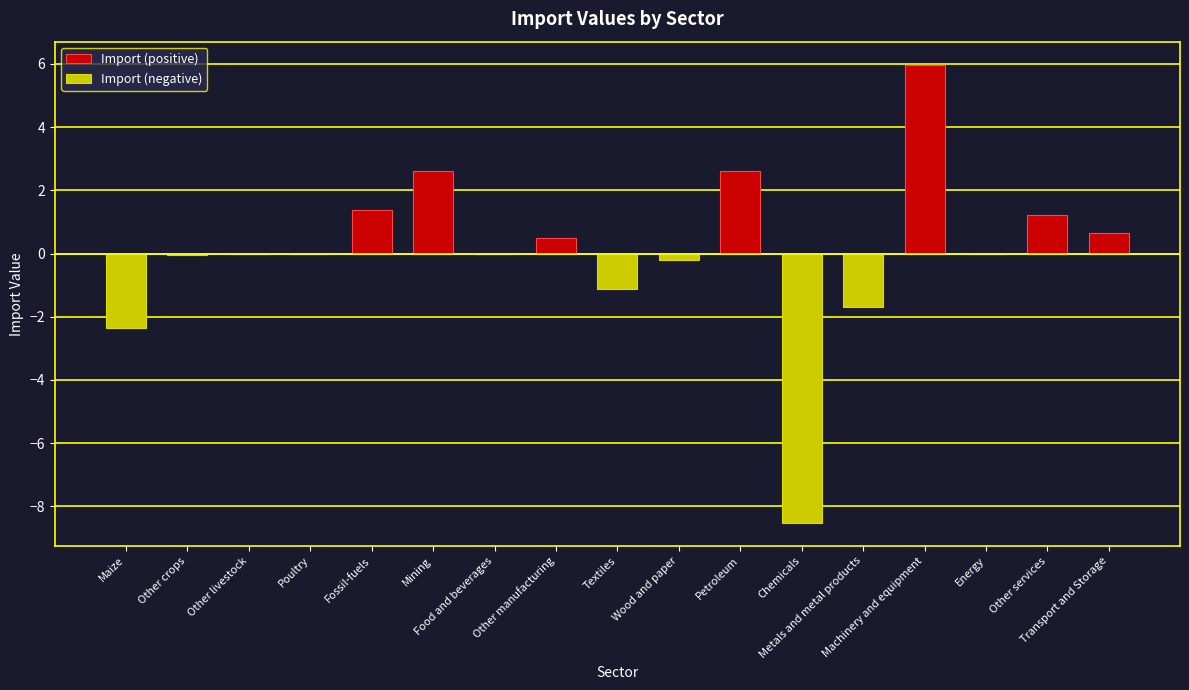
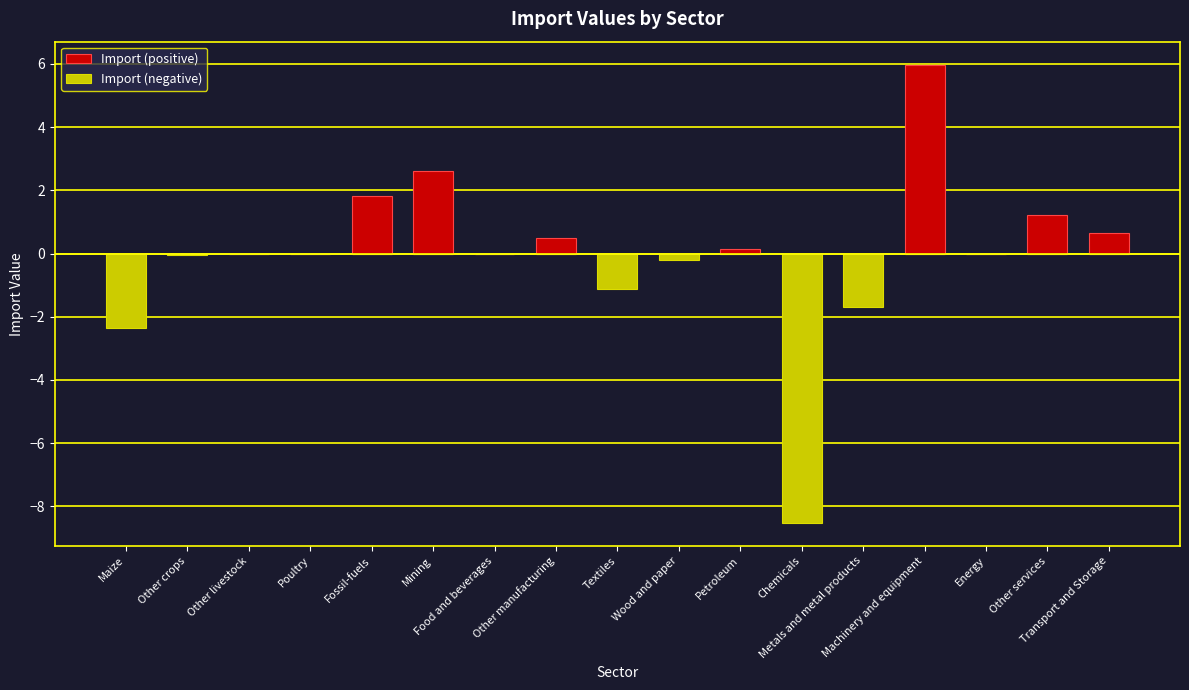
  {
    "Import (positive)": {
      "Maize": 0.0,
      "Other crops": 0.0,
      "Other livestock": 0.0,
-     "Fossil-fuels": 1.4,
+     "Fossil-fuels": 1.8,
      "Mining": 2.6,
      "Food and beverages": 0.0,
      "Other manufacturing": 0.5,
      "Textiles": 0.0,
      "Wood and paper": 0.0,
-     "Petroleum": 2.6,
+     "Petroleum": 0.1,
      "Chemicals": 0.0,
      "Metals and metal products": 0.0,
      "Machinery and equipment": 6.0,
      "Other services": 1.2,
      "Transport and Storage": 0.6
    },
    "Import (negative)": {
      "Maize": -2.4,
      "Poultry": 0.0,
      "Fossil-fuels": 0.0,
      "Mining": 0.0,
      "Other manufacturing": 0.0,
      "Textiles": -1.1,
      "Wood and paper": -0.2,
      "Petroleum": 0.0,
      "Chemicals": -8.5,
      "Metals and metal products": -1.7,
      "Machinery and equipment": 0.0,
      "Energy": 0.0,
      "Other services": 0.0,
      "Transport and Storage": 0.0
    }
  }
